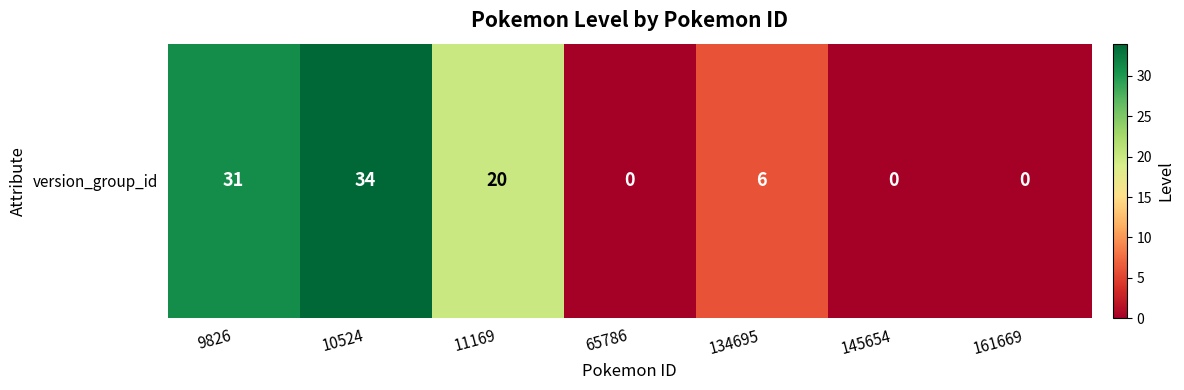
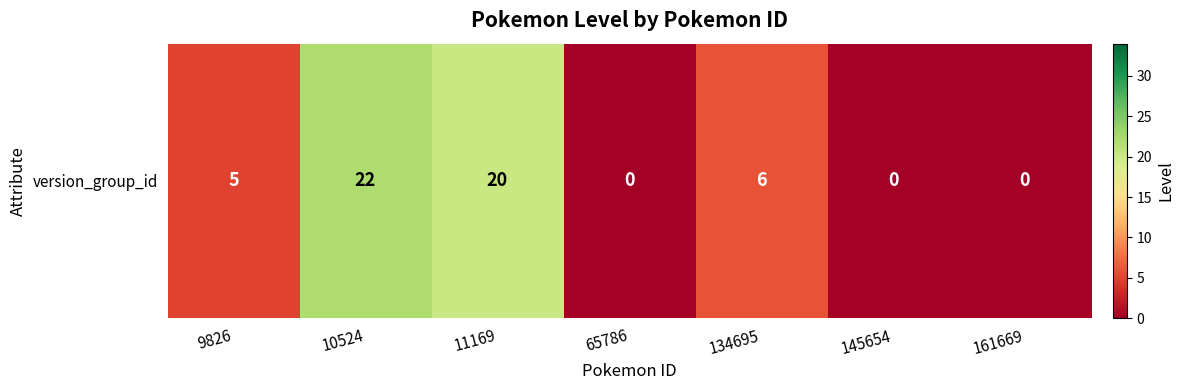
  {
    "version_group_id": {
-     "9826": 31,
-     "10524": 34,
+     "9826": 5,
+     "10524": 22,
      "11169": 20,
      "65786": 0,
      "134695": 6,
      "145654": 0,
      "161669": 0
    }
  }
